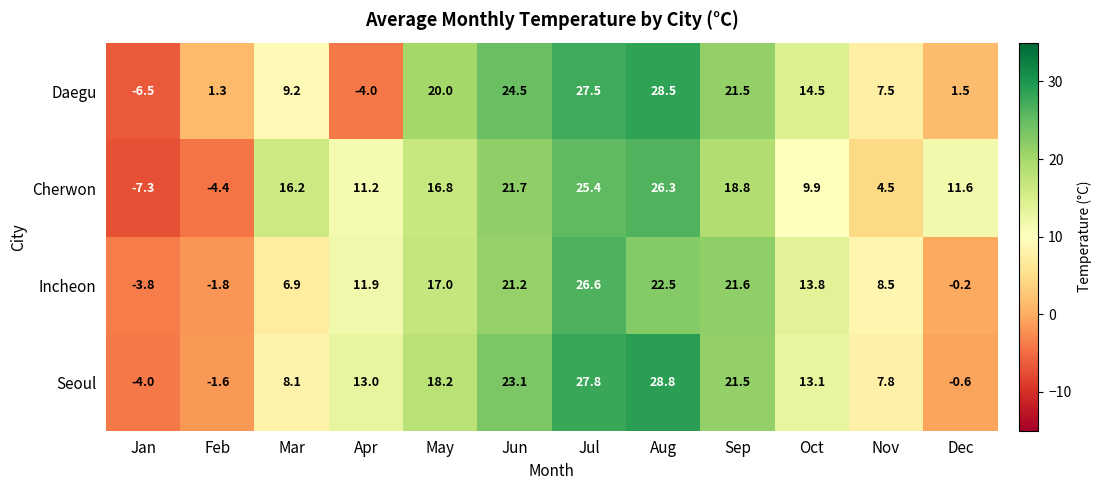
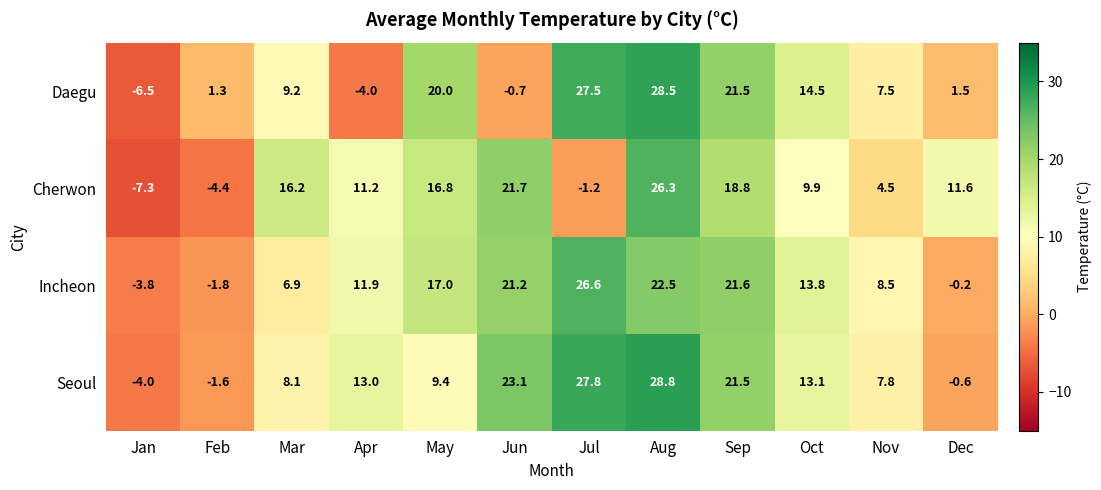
  {
    "Daegu": {
      "Jan": -6.5,
      "Feb": 1.3,
      "Mar": 9.2,
      "Apr": -4.0,
      "May": 20.0,
-     "Jun": 24.5,
+     "Jun": -0.7,
      "Jul": 27.5,
      "Aug": 28.5,
      "Sep": 21.5,
      "Oct": 14.5,
      "Nov": 7.5,
      "Dec": 1.5
    },
    "Cherwon": {
      "Jan": -7.3,
      "Feb": -4.4,
      "Mar": 16.2,
      "Apr": 11.2,
      "May": 16.8,
      "Jun": 21.7,
-     "Jul": 25.4,
+     "Jul": -1.2,
      "Aug": 26.3,
      "Sep": 18.8,
      "Oct": 9.9,
      "Nov": 4.5,
      "Dec": 11.6
    },
    "Incheon": {
      "Jan": -3.8,
      "Feb": -1.8,
      "Mar": 6.9,
      "Apr": 11.9,
      "May": 17.0,
      "Jun": 21.2,
      "Jul": 26.6,
      "Aug": 22.5,
      "Sep": 21.6,
      "Oct": 13.8,
      "Nov": 8.5,
      "Dec": -0.2
    },
    "Seoul": {
      "Jan": -4.0,
      "Feb": -1.6,
      "Mar": 8.1,
      "Apr": 13.0,
-     "May": 18.2,
+     "May": 9.4,
      "Jun": 23.1,
      "Jul": 27.8,
      "Aug": 28.8,
      "Sep": 21.5,
      "Oct": 13.1,
      "Nov": 7.8,
      "Dec": -0.6
    }
  }
